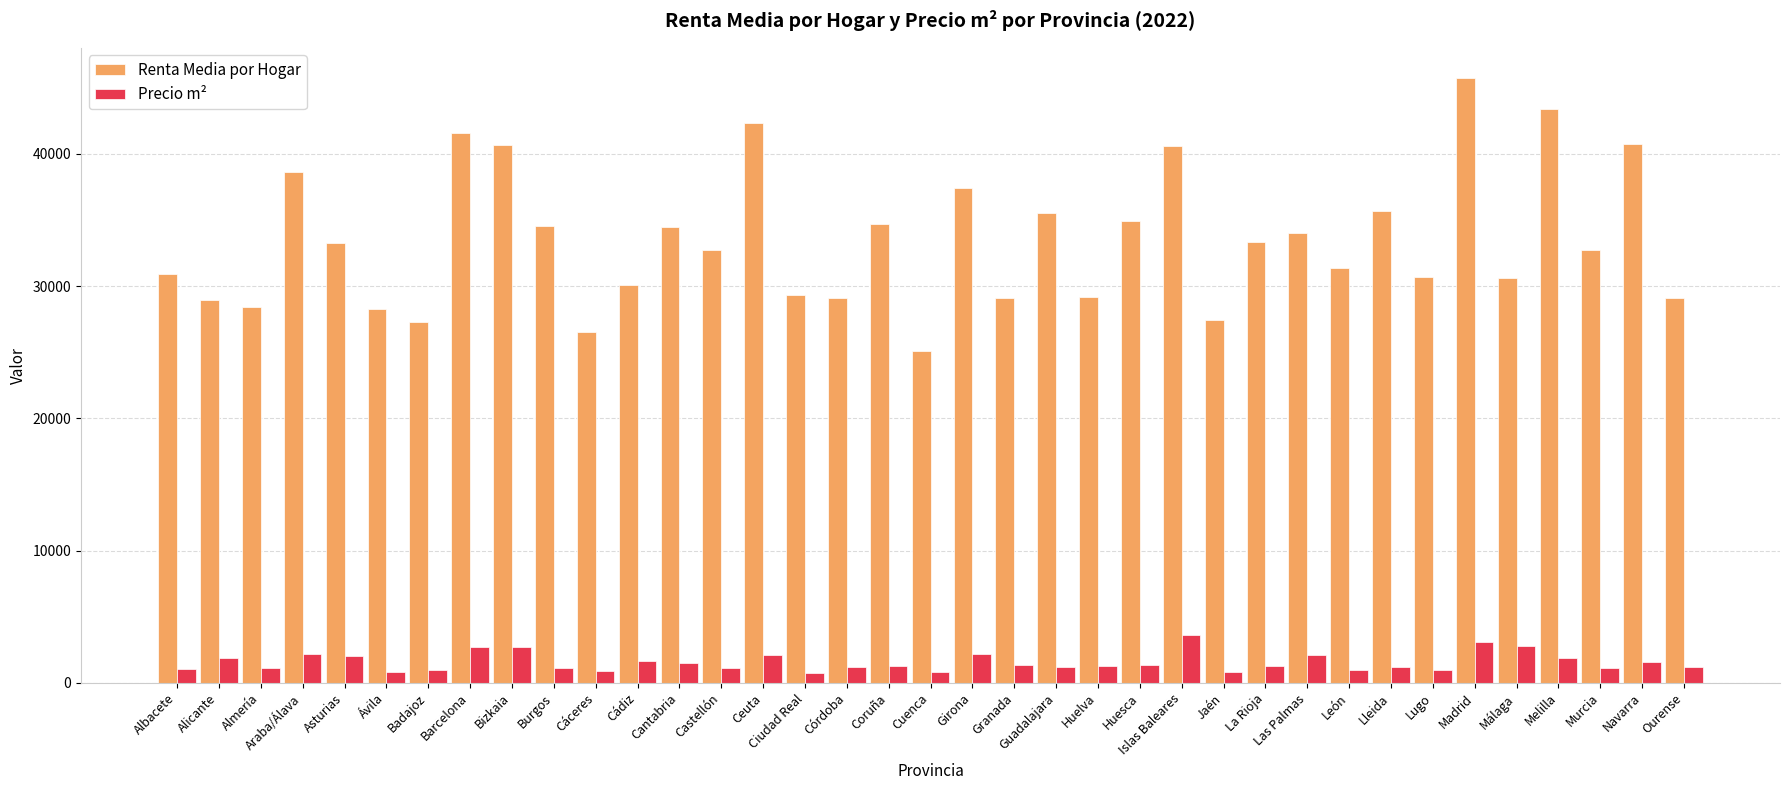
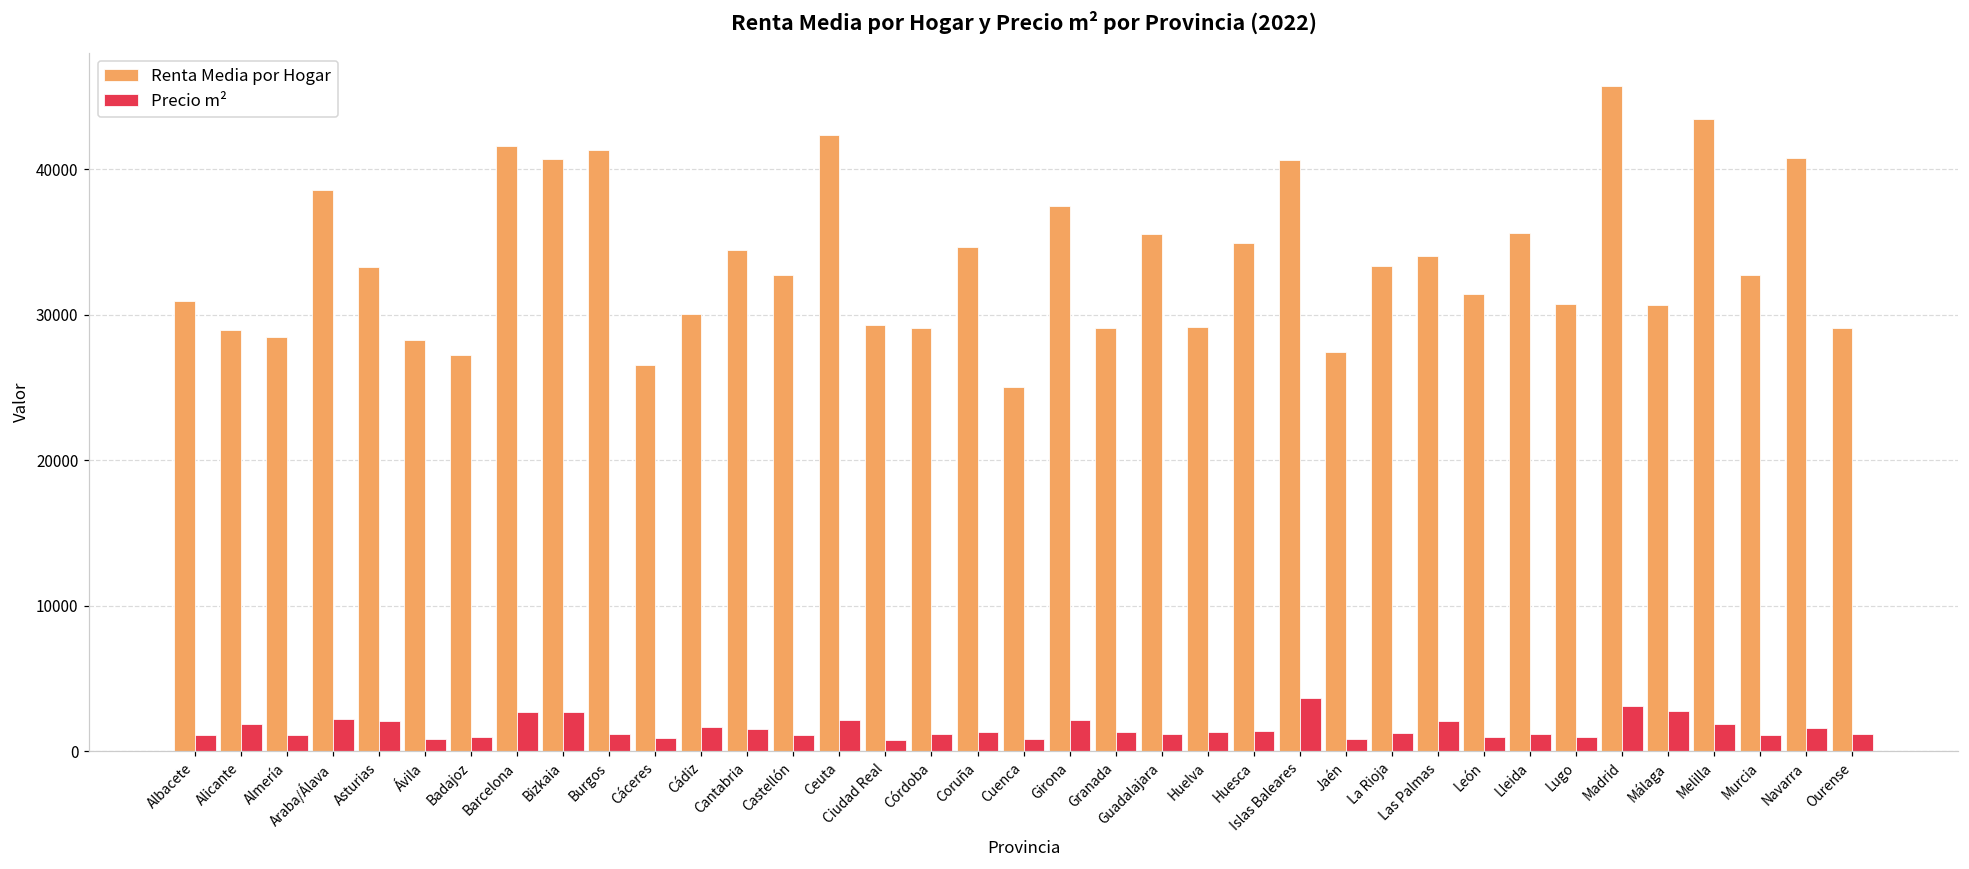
  {
    "Renta Media por Hogar": {
      "Albacete": 30900,
      "Alicante": 29000,
      "Almería": 28400,
      "Araba/Álava": 38600,
      "Asturias": 33200,
      "Ávila": 28200,
      "Badajoz": 27200,
      "Barcelona": 41600,
      "Bizkaia": 40700,
-     "Burgos": 34500,
+     "Burgos": 41300,
      "Cáceres": 26500,
      "Cádiz": 30100,
      "Cantabria": 34500,
      "Castellón": 32700,
      "Ceuta": 42300,
      "Ciudad Real": 29300,
      "Córdoba": 29100,
      "Coruña": 34700,
      "Cuenca": 25100,
      "Girona": 37400,
      "Granada": 29100,
      "Guadalajara": 35500,
      "Huelva": 29100,
      "Huesca": 34900,
      "Islas Baleares": 40600,
      "Jaén": 27400,
      "La Rioja": 33300,
      "Las Palmas": 34000,
      "León": 31400,
      "Lleida": 35600,
      "Lugo": 30700,
      "Madrid": 45700,
      "Málaga": 30600,
      "Melilla": 43400,
      "Murcia": 32700,
      "Navarra": 40800,
      "Ourense": 29100
    },
    "Precio m²": {
      "Albacete": 1100,
      "Alicante": 1900,
      "Almería": 1100,
      "Araba/Álava": 2200,
      "Asturias": 2000,
      "Ávila": 800,
      "Badajoz": 1000,
      "Barcelona": 2700,
      "Bizkaia": 2700,
      "Burgos": 1200,
      "Cáceres": 900,
      "Cádiz": 1700,
      "Cantabria": 1500,
      "Castellón": 1100,
      "Ceuta": 2100,
      "Ciudad Real": 800,
      "Córdoba": 1200,
      "Coruña": 1300,
      "Cuenca": 800,
      "Girona": 2100,
      "Granada": 1300,
      "Guadalajara": 1200,
      "Huelva": 1300,
      "Huesca": 1400,
      "Islas Baleares": 3600,
      "Jaén": 800,
      "La Rioja": 1300,
      "Las Palmas": 2100,
      "León": 1000,
      "Lleida": 1200,
      "Lugo": 1000,
      "Madrid": 3100,
      "Málaga": 2800,
      "Melilla": 1900,
      "Murcia": 1100,
      "Navarra": 1600,
      "Ourense": 1200
    }
  }
